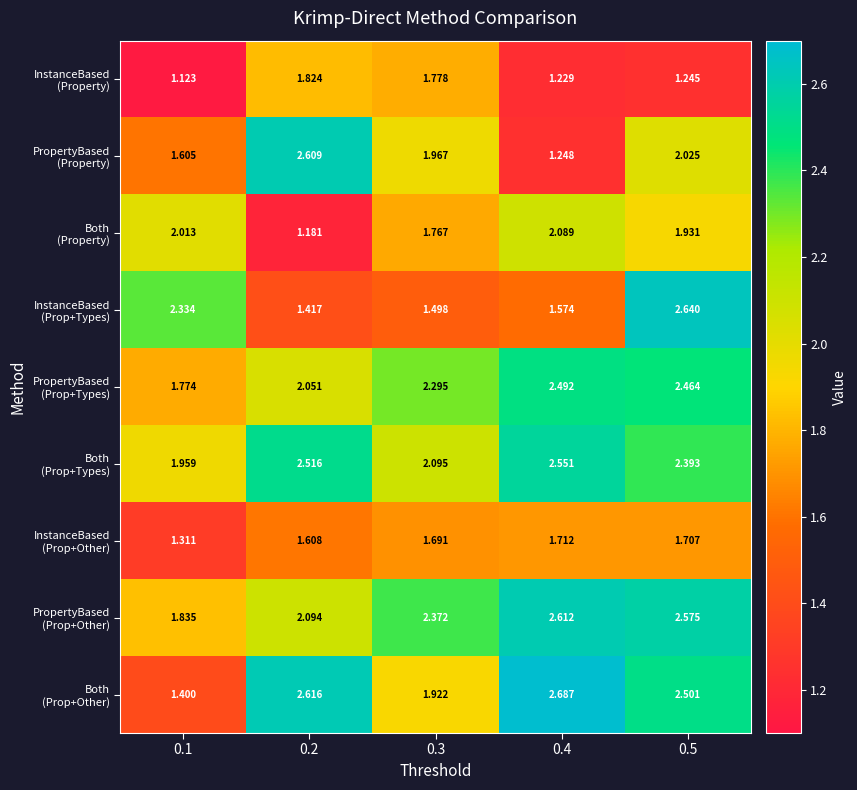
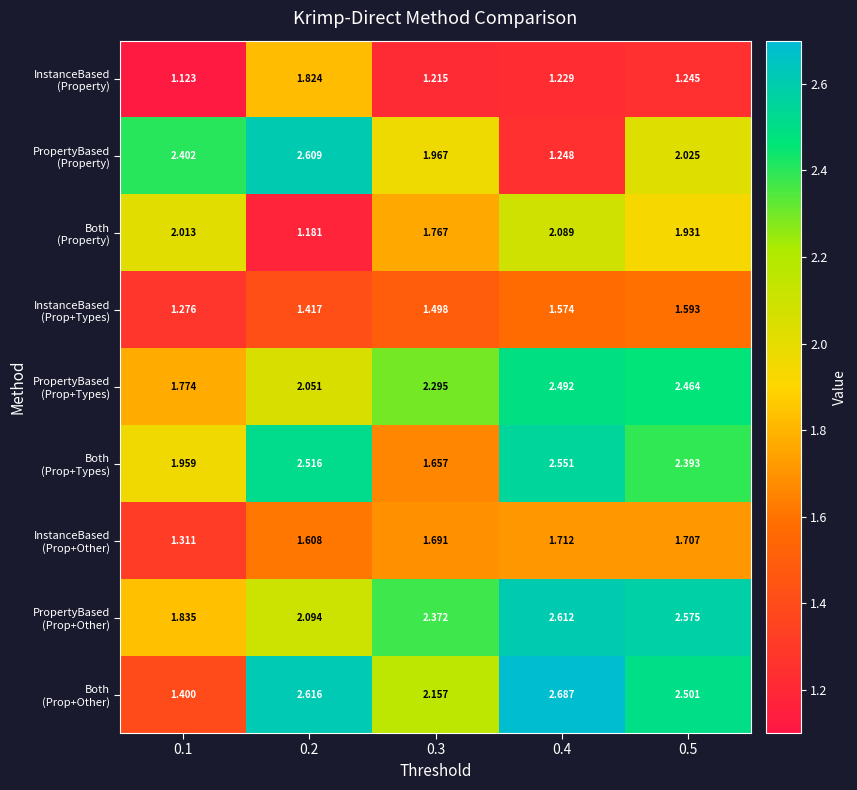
  {
    "InstanceBased (Property)": {
      "0.1": 1.123,
      "0.2": 1.824,
-     "0.3": 1.778,
+     "0.3": 1.215,
      "0.4": 1.229,
      "0.5": 1.245
    },
    "PropertyBased (Property)": {
-     "0.1": 1.605,
+     "0.1": 2.402,
      "0.2": 2.609,
      "0.3": 1.967,
      "0.4": 1.248,
      "0.5": 2.025
    },
    "Both (Property)": {
      "0.1": 2.013,
      "0.2": 1.181,
      "0.3": 1.767,
      "0.4": 2.089,
      "0.5": 1.931
    },
    "InstanceBased (Prop+Types)": {
-     "0.1": 2.334,
+     "0.1": 1.276,
      "0.2": 1.417,
      "0.3": 1.498,
      "0.4": 1.574,
-     "0.5": 2.640
+     "0.5": 1.593
    },
    "PropertyBased (Prop+Types)": {
      "0.1": 1.774,
      "0.2": 2.051,
      "0.3": 2.295,
      "0.4": 2.492,
      "0.5": 2.464
    },
    "Both (Prop+Types)": {
      "0.1": 1.959,
      "0.2": 2.516,
-     "0.3": 2.095,
+     "0.3": 1.657,
      "0.4": 2.551,
      "0.5": 2.393
    },
    "InstanceBased (Prop+Other)": {
      "0.1": 1.311,
      "0.2": 1.608,
      "0.3": 1.691,
      "0.4": 1.712,
      "0.5": 1.707
    },
    "PropertyBased (Prop+Other)": {
      "0.1": 1.835,
      "0.2": 2.094,
      "0.3": 2.372,
      "0.4": 2.612,
      "0.5": 2.575
    },
    "Both (Prop+Other)": {
      "0.1": 1.400,
      "0.2": 2.616,
-     "0.3": 1.922,
+     "0.3": 2.157,
      "0.4": 2.687,
      "0.5": 2.501
    }
  }
